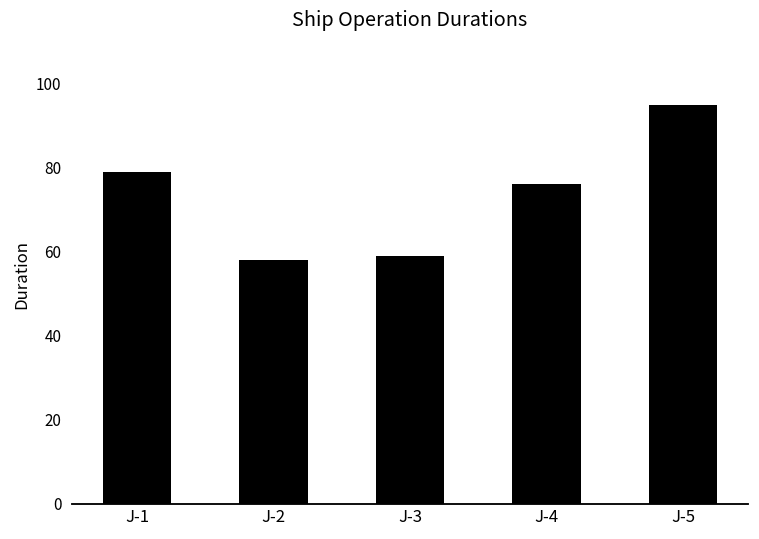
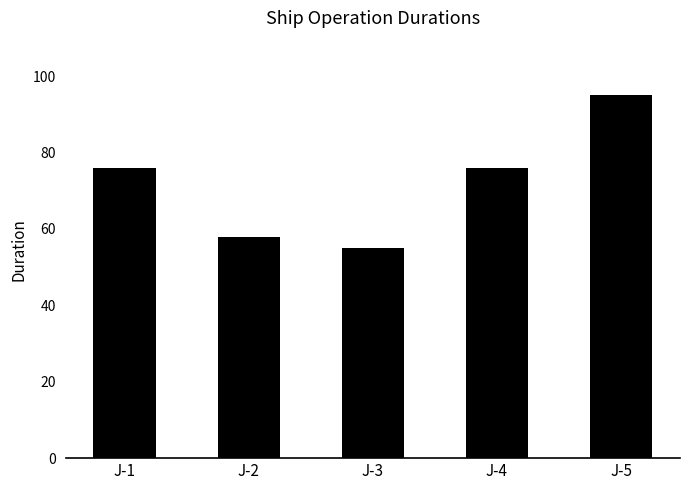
  {
-   "J-1": 79,
+   "J-1": 76,
    "J-2": 58,
-   "J-3": 59,
+   "J-3": 55,
    "J-4": 76,
    "J-5": 95
  }
